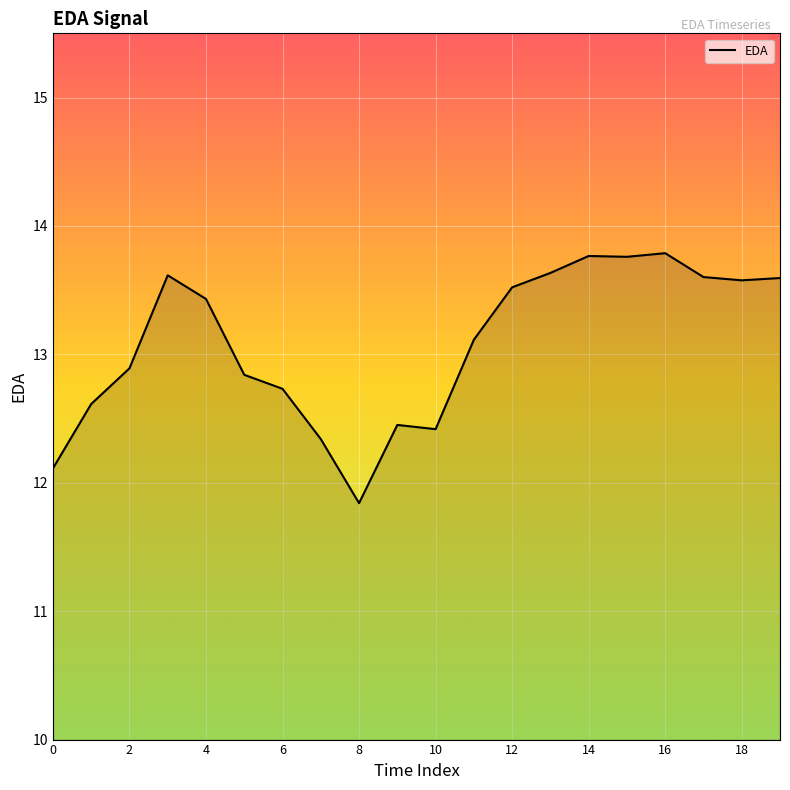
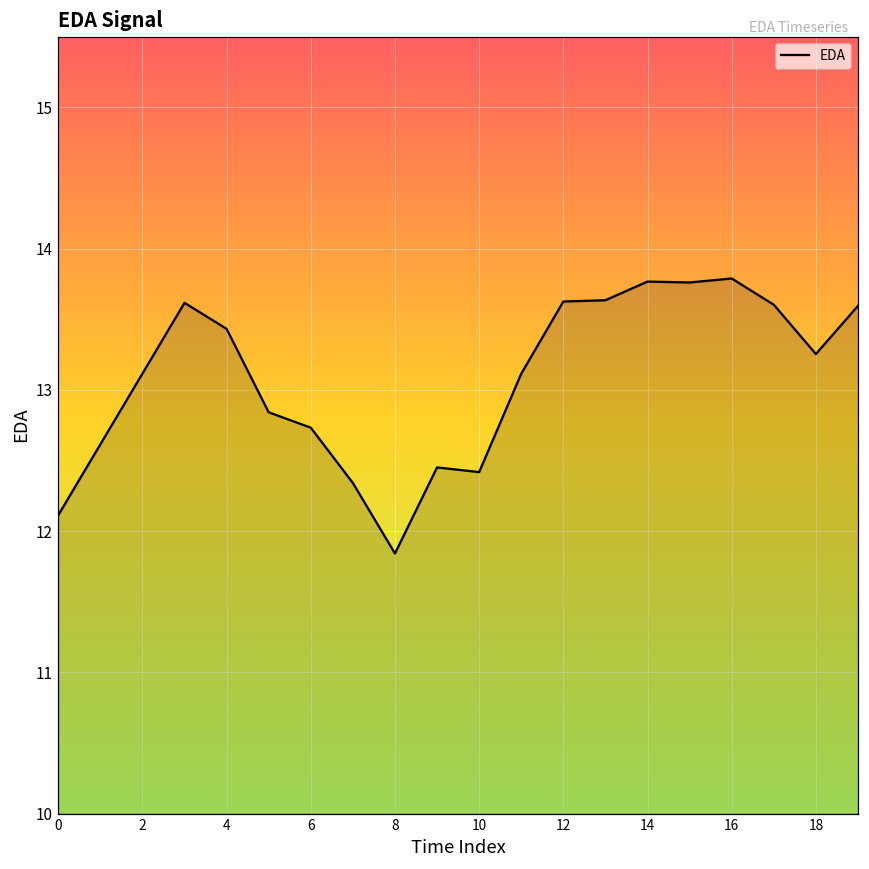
  {
    "0": 12.11,
-   "2": 12.89,
+   "2": 13.11,
    "4": 13.43,
    "6": 12.73,
    "8": 11.84,
    "10": 12.42,
-   "12": 13.52,
+   "12": 13.62,
    "14": 13.77,
    "16": 13.79,
-   "18": 13.58
+   "18": 13.25
  }
